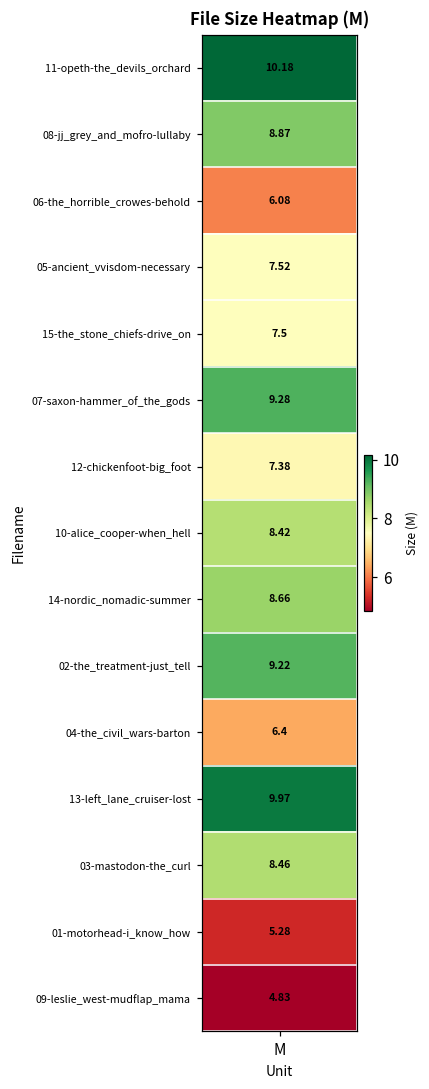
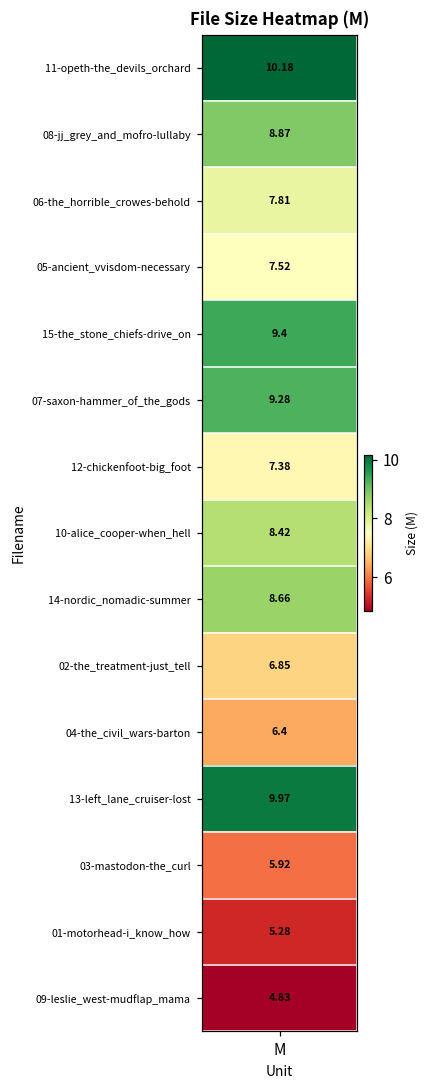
  {
    "11-opeth-the_devils_orchard": {
      "M": 10.18
    },
    "08-jj_grey_and_mofro-lullaby": {
      "M": 8.87
    },
    "06-the_horrible_crowes-behold": {
-     "M": 6.08
+     "M": 7.81
    },
    "05-ancient_vvisdom-necessary": {
      "M": 7.52
    },
    "15-the_stone_chiefs-drive_on": {
-     "M": 7.5
+     "M": 9.4
    },
    "07-saxon-hammer_of_the_gods": {
      "M": 9.28
    },
    "12-chickenfoot-big_foot": {
      "M": 7.38
    },
    "10-alice_cooper-when_hell": {
      "M": 8.42
    },
    "14-nordic_nomadic-summer": {
      "M": 8.66
    },
    "02-the_treatment-just_tell": {
-     "M": 9.22
+     "M": 6.85
    },
    "04-the_civil_wars-barton": {
      "M": 6.4
    },
    "13-left_lane_cruiser-lost": {
      "M": 9.97
    },
    "03-mastodon-the_curl": {
-     "M": 8.46
+     "M": 5.92
    },
    "01-motorhead-i_know_how": {
      "M": 5.28
    },
    "09-leslie_west-mudflap_mama": {
      "M": 4.83
    }
  }
